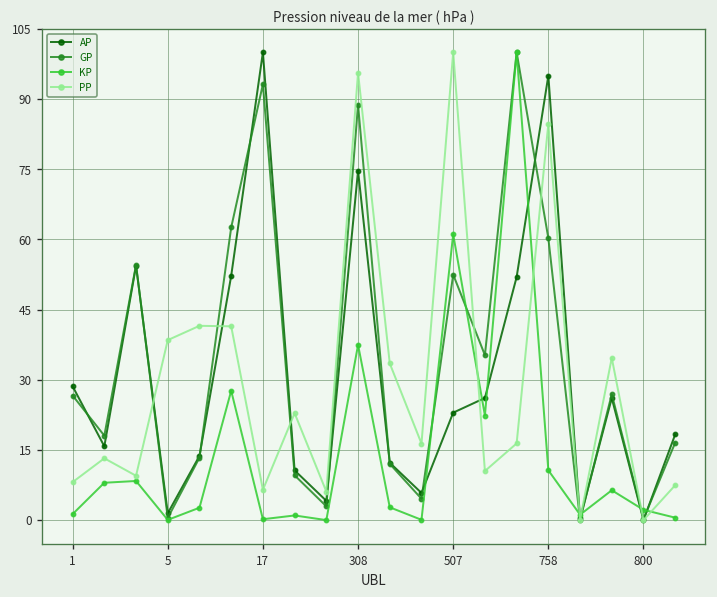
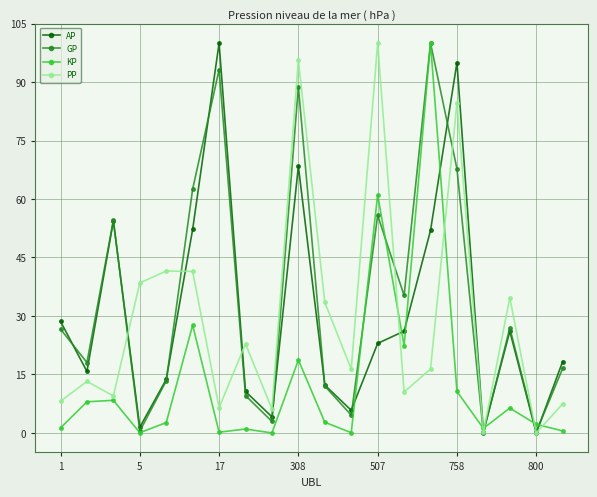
  {
    "AP": {
-     "308": 75,
+     "308": 68,
      "507": 23,
      "758": 95
    },
    "GP": {
      "308": 89,
-     "507": 52,
-     "758": 60
+     "507": 56,
+     "758": 68
    },
    "KP": {
-     "308": 37,
+     "308": 19,
      "507": 61,
      "758": 11,
      "800": 2
    },
    "PP": {
      "308": 96,
      "507": 100,
      "758": 85
    }
  }
